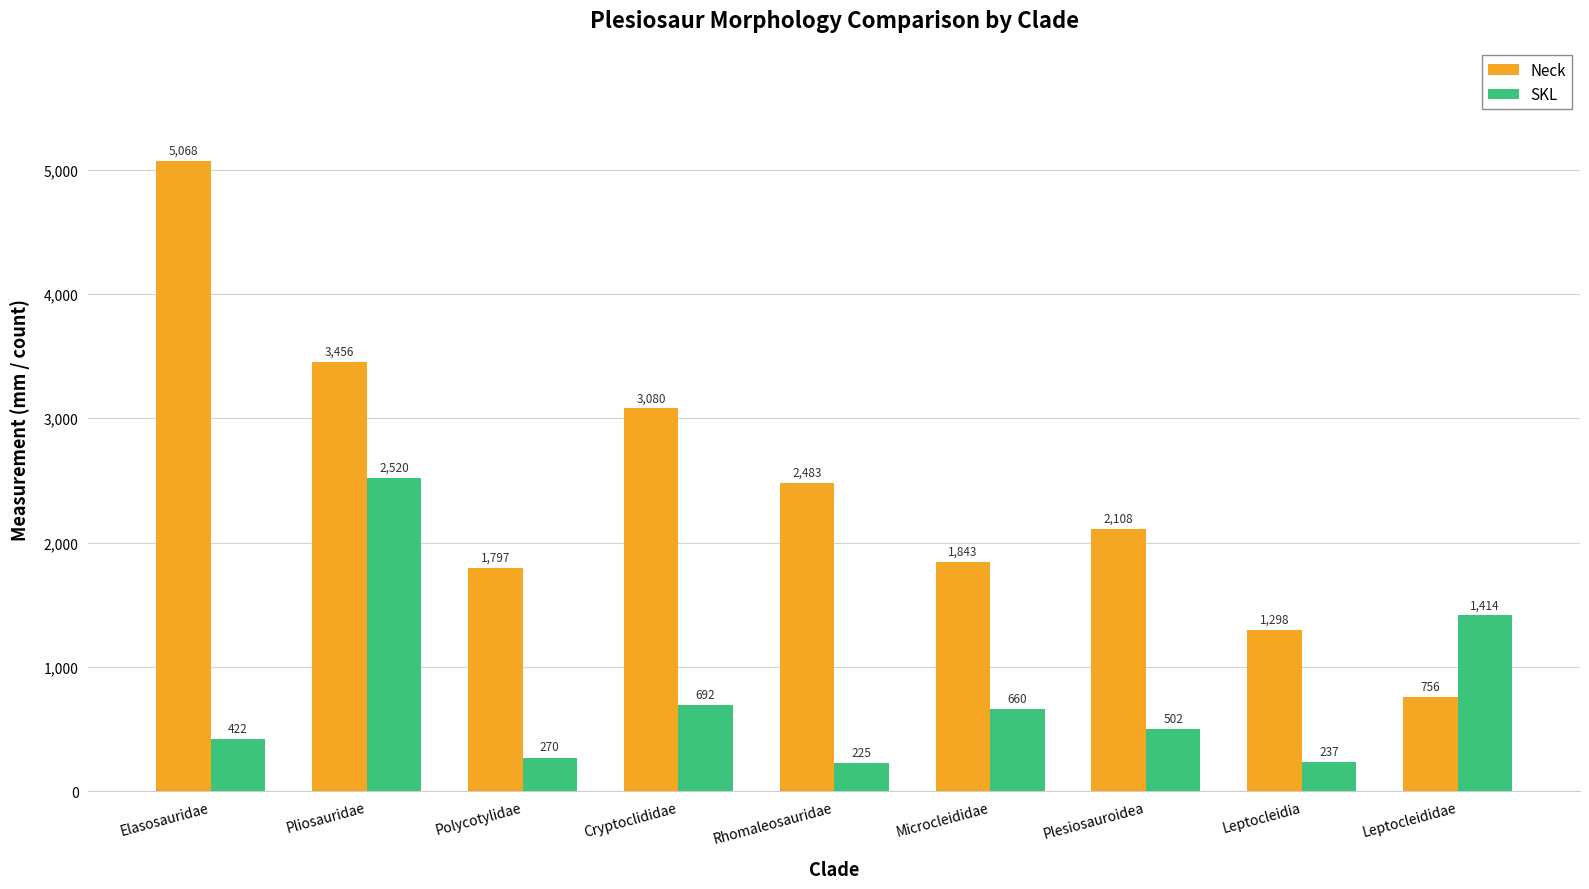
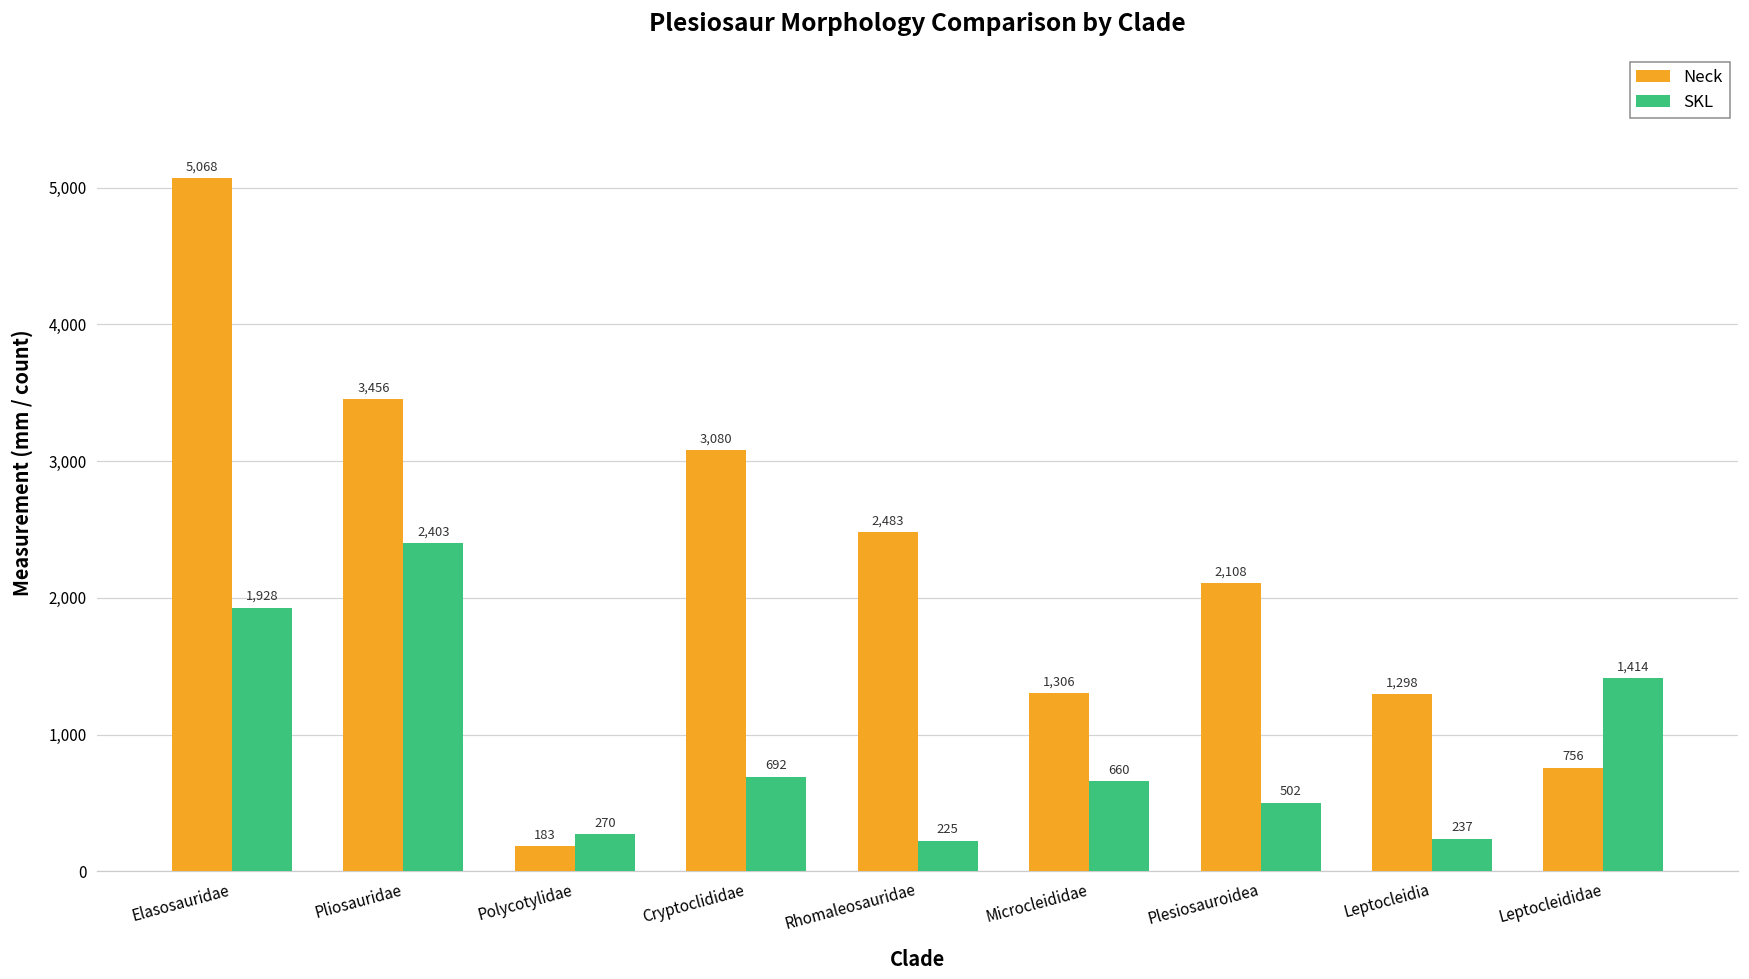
  {
    "Neck": {
      "Elasosauridae": "5,068",
      "Pliosauridae": "3,456",
-     "Polycotylidae": "1,797",
+     "Polycotylidae": "183",
      "Cryptoclididae": "3,080",
      "Rhomaleosauridae": "2,483",
-     "Microcleididae": "1,843",
+     "Microcleididae": "1,306",
      "Plesiosauroidea": "2,108",
      "Leptocleidia": "1,298",
      "Leptocleididae": "756"
    },
    "SKL": {
-     "Elasosauridae": "422",
-     "Pliosauridae": "2,520",
+     "Elasosauridae": "1,928",
+     "Pliosauridae": "2,403",
      "Polycotylidae": "270",
      "Cryptoclididae": "692",
      "Rhomaleosauridae": "225",
      "Microcleididae": "660",
      "Plesiosauroidea": "502",
      "Leptocleidia": "237",
      "Leptocleididae": "1,414"
    }
  }
